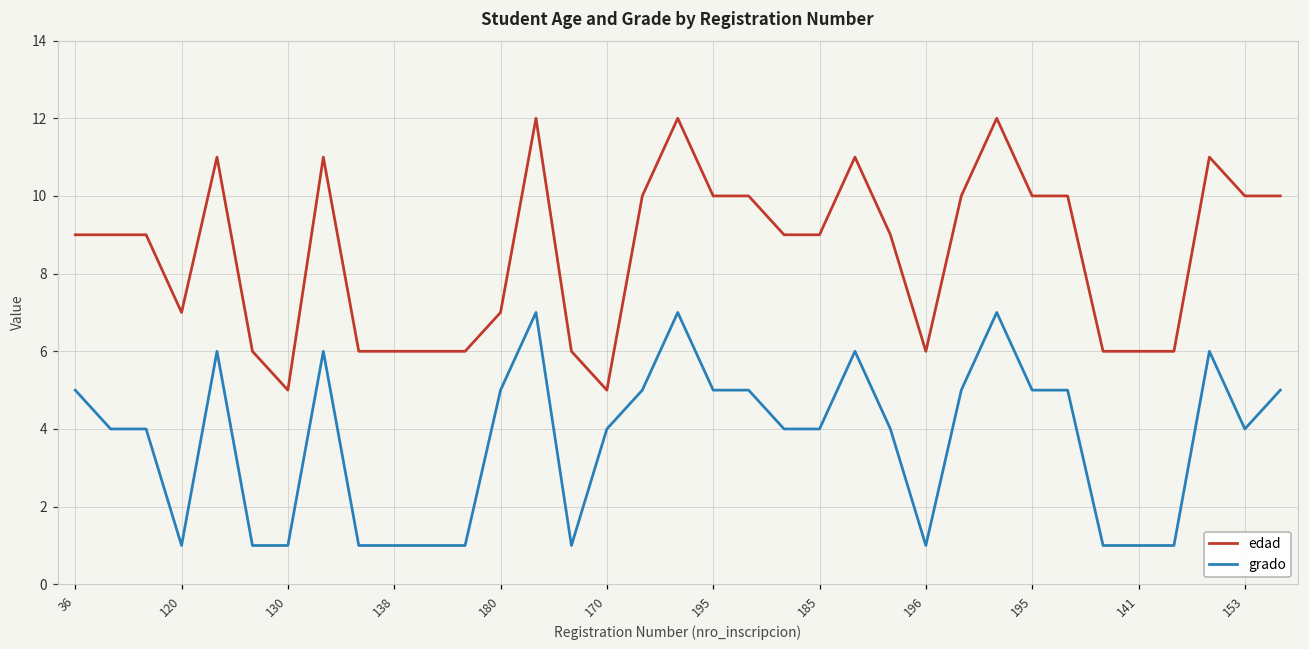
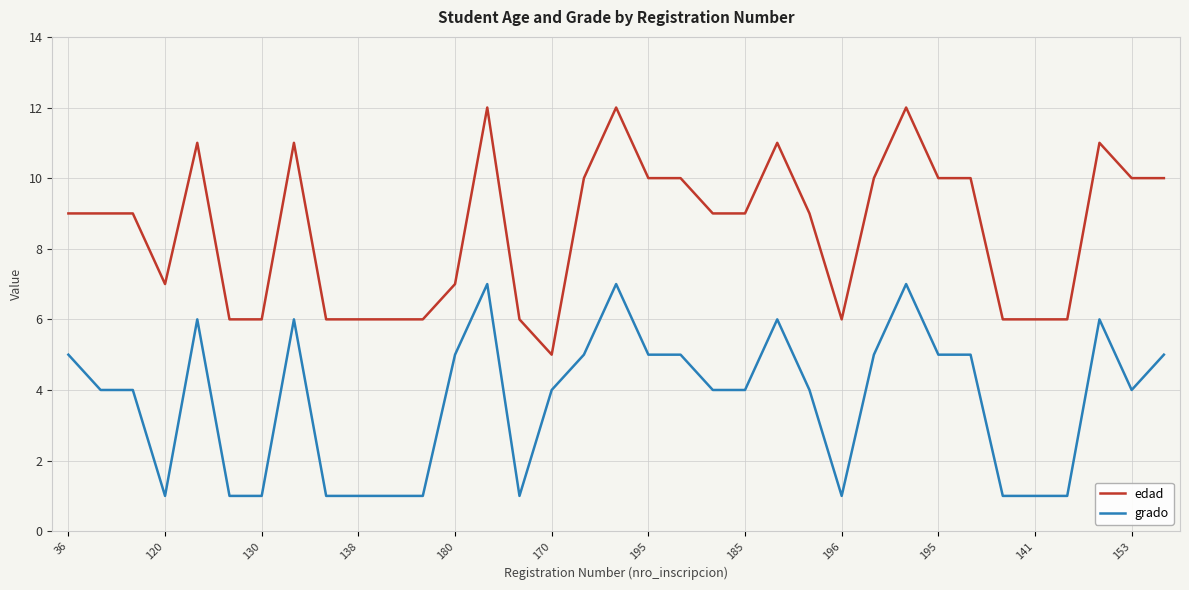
  {
    "edad": {
      "36": 9,
      "120": 7,
-     "130": 5,
+     "130": 6,
      "138": 6,
      "180": 7,
      "170": 5,
      "185": 9,
      "196": 6,
      "141": 6,
      "153": 10
    },
    "grado": {
      "36": 5,
      "120": 1,
      "130": 1,
      "138": 1,
      "180": 5,
      "170": 4,
      "185": 4,
      "196": 1,
      "141": 1,
      "153": 4
    }
  }
